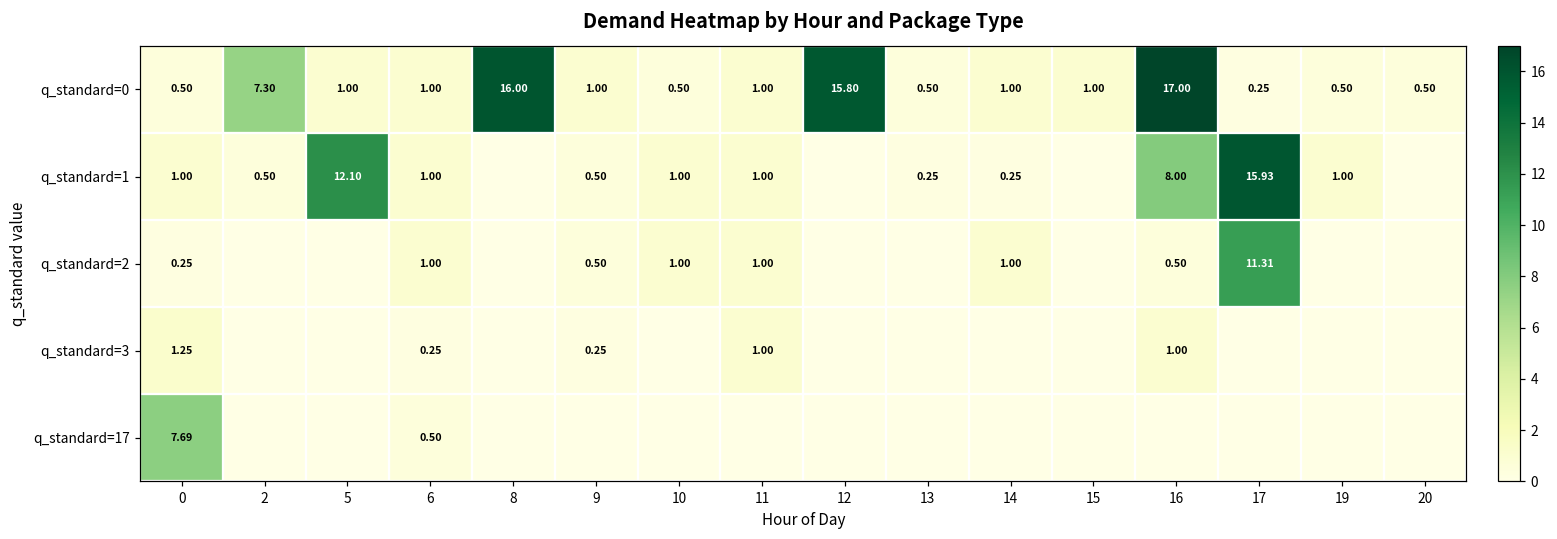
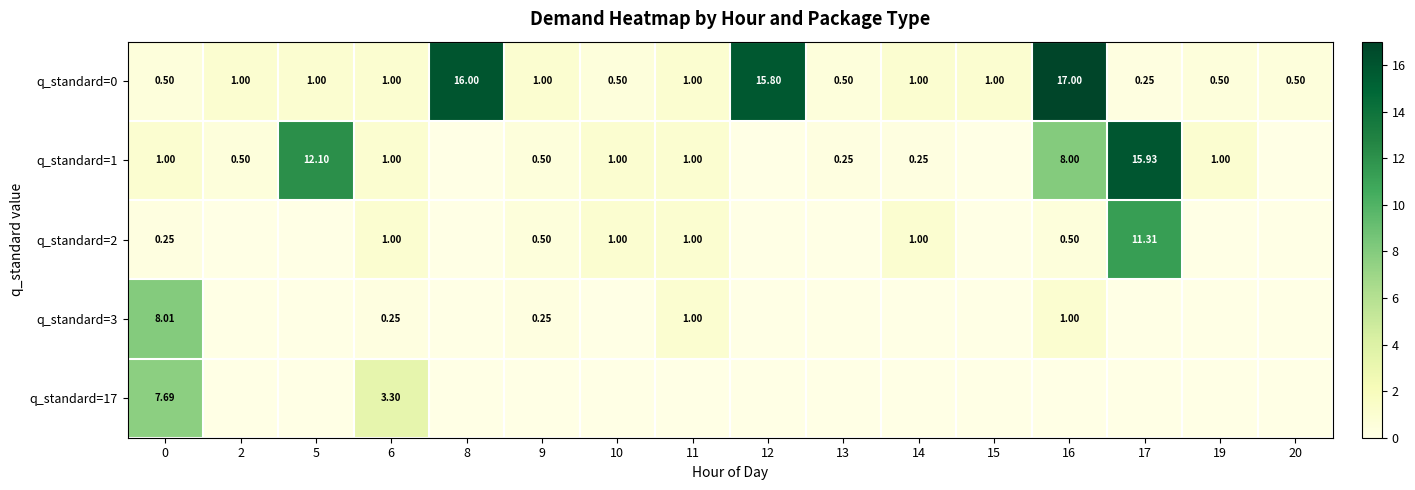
  {
    "q_standard=0": {
      "0": 0.50,
-     "2": 7.30,
+     "2": 1.00,
      "5": 1.00,
      "6": 1.00,
      "8": 16.00,
      "9": 1.00,
      "10": 0.50,
      "11": 1.00,
      "12": 15.80,
      "13": 0.50,
      "14": 1.00,
      "15": 1.00,
      "16": 17.00,
      "17": 0.25,
      "19": 0.50,
      "20": 0.50
    },
    "q_standard=1": {
      "0": 1.00,
      "2": 0.50,
      "5": 12.10,
      "6": 1.00,
      "9": 0.50,
      "10": 1.00,
      "11": 1.00,
      "13": 0.25,
      "14": 0.25,
      "16": 8.00,
      "17": 15.93,
      "19": 1.00
    },
    "q_standard=2": {
      "0": 0.25,
      "6": 1.00,
      "9": 0.50,
      "10": 1.00,
      "11": 1.00,
      "14": 1.00,
      "16": 0.50,
      "17": 11.31
    },
    "q_standard=3": {
-     "0": 1.25,
+     "0": 8.01,
      "6": 0.25,
      "9": 0.25,
      "11": 1.00,
      "16": 1.00
    },
    "q_standard=17": {
      "0": 7.69,
-     "6": 0.50
+     "6": 3.30
    }
  }
